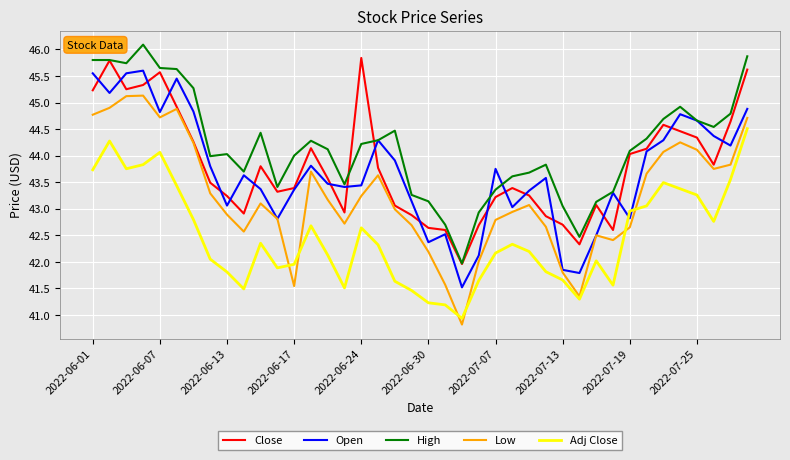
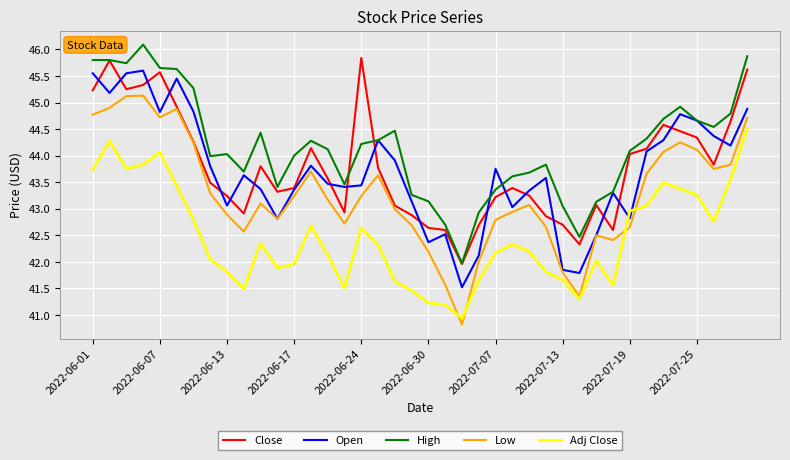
  {
    "Close": {
      "2022-06-01": 45.2,
      "2022-06-07": 45.6,
      "2022-06-13": 43.2,
      "2022-06-24": 45.8,
      "2022-06-30": 42.6,
      "2022-07-07": 43.2,
      "2022-07-13": 42.7,
      "2022-07-19": 44.0,
      "2022-07-25": 44.3
    },
    "Open": {
      "2022-06-01": 45.5,
      "2022-06-07": 44.8,
      "2022-06-13": 43.1,
      "2022-06-24": 43.4,
      "2022-06-30": 42.4,
      "2022-07-07": 43.8,
      "2022-07-13": 41.8,
      "2022-07-19": 42.8
    },
    "High": {
      "2022-06-01": 45.8,
      "2022-06-07": 45.7,
      "2022-06-13": 44.0,
      "2022-06-17": 44.0,
      "2022-06-24": 44.2,
      "2022-06-30": 43.1,
      "2022-07-07": 43.4,
      "2022-07-13": 43.0,
      "2022-07-19": 44.1
    },
    "Low": {
      "2022-06-01": 44.8,
      "2022-06-07": 44.7,
      "2022-06-13": 42.9,
-     "2022-06-17": 41.5,
+     "2022-06-17": 43.2,
      "2022-06-24": 43.2,
      "2022-06-30": 42.2,
      "2022-07-07": 42.8,
      "2022-07-13": 41.8,
      "2022-07-19": 42.7,
      "2022-07-25": 44.1
    },
    "Adj Close": {
      "2022-06-01": 43.7,
      "2022-06-07": 44.1,
      "2022-06-13": 41.8,
      "2022-06-17": 42.0,
      "2022-06-24": 42.6,
      "2022-06-30": 41.2,
      "2022-07-07": 42.2,
      "2022-07-13": 41.7,
      "2022-07-19": 43.0,
      "2022-07-25": 43.3
    }
  }
